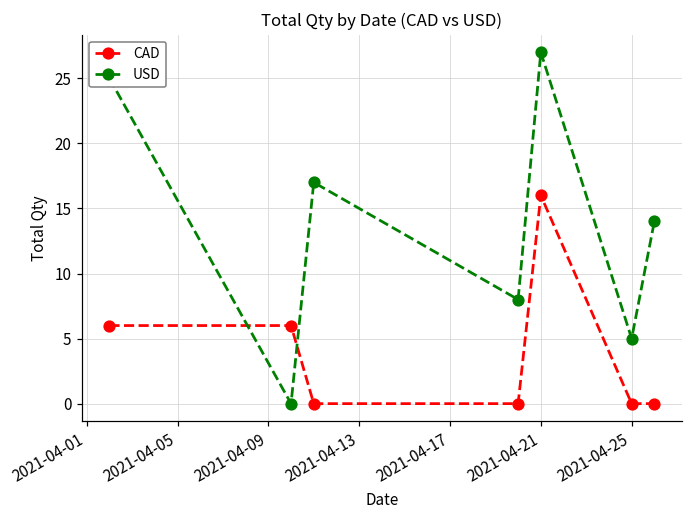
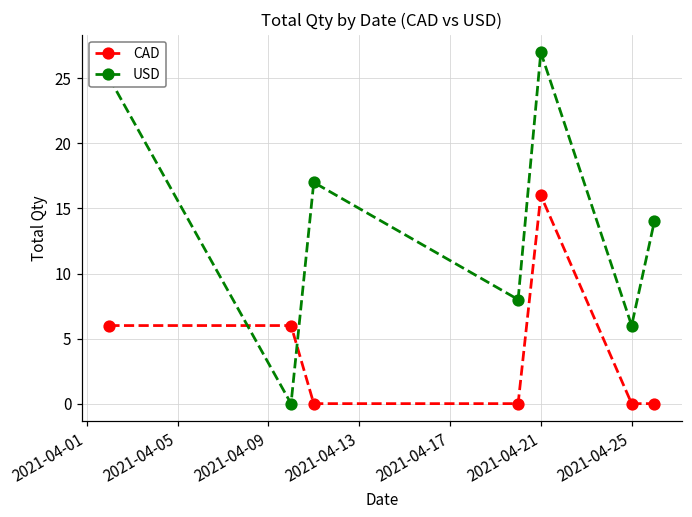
  {
    "CAD": {
      "2021-04-21": 16,
      "2021-04-25": 0
    },
    "USD": {
      "2021-04-21": 27,
-     "2021-04-25": 5
+     "2021-04-25": 6
    }
  }
